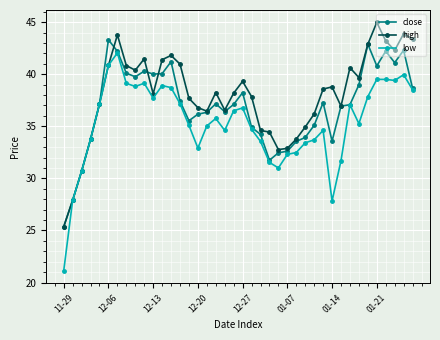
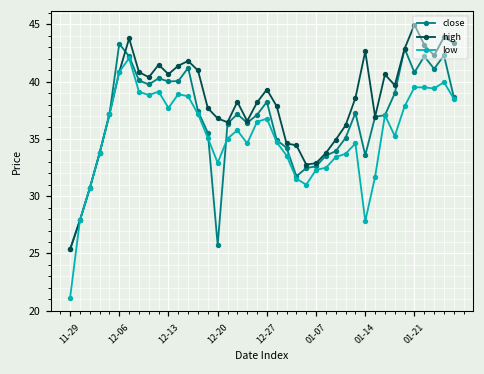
  {
    "close": {
      "12-06": 43.3,
      "12-13": 40.0,
-     "12-20": 36.2,
+     "12-20": 25.7,
      "12-27": 38.2,
      "01-07": 32.6,
      "01-14": 33.6,
      "01-21": 40.8
    },
    "high": {
-     "12-13": 38.1,
+     "12-13": 40.7,
      "12-20": 36.8,
      "12-27": 39.3,
      "01-07": 32.9,
-     "01-14": 38.8
+     "01-14": 42.6
    },
    "low": {
      "11-29": 21.1,
      "12-13": 37.7,
      "12-20": 32.9,
      "12-27": 36.8,
      "01-07": 32.3,
      "01-14": 27.8,
      "01-21": 39.5
    }
  }
